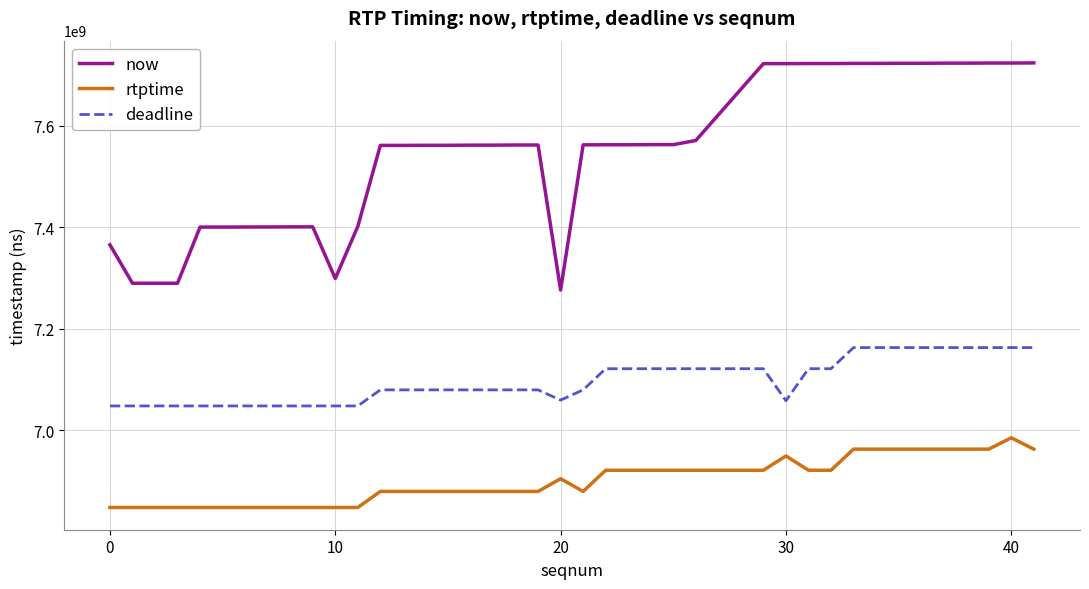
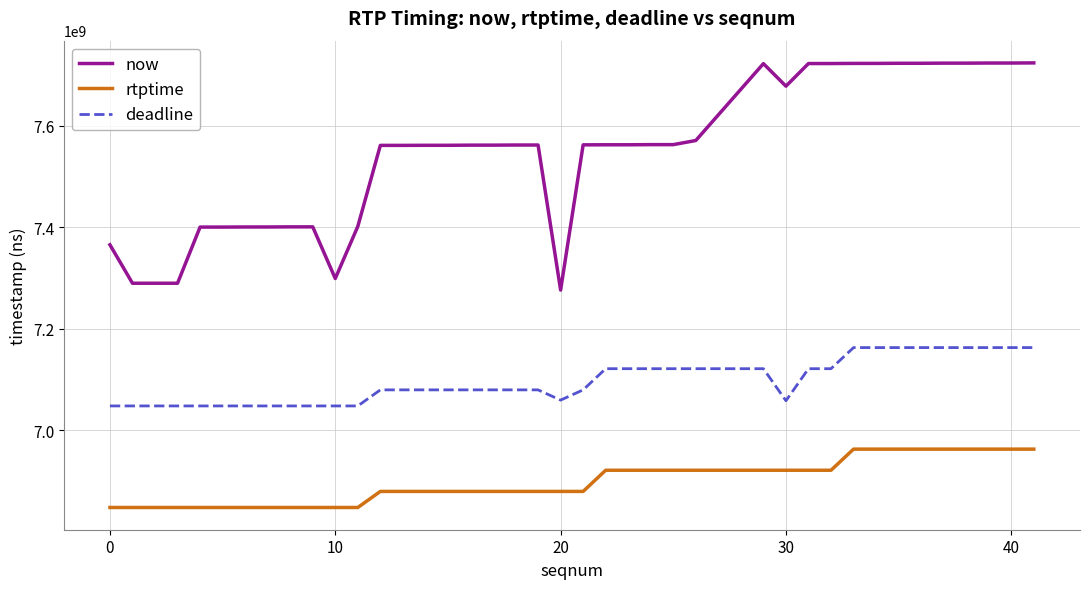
  {
    "now": {
      "0": 7370000000,
      "10": 7300000000,
      "20": 7280000000,
-     "30": 7720000000,
+     "30": 7680000000,
      "40": 7720000000
    },
    "rtptime": {
      "0": 6850000000,
      "10": 6850000000,
-     "20": 6900000000,
-     "30": 6950000000,
-     "40": 6990000000
+     "20": 6880000000,
+     "30": 6920000000,
+     "40": 6960000000
    },
    "deadline": {
      "0": 7050000000,
      "10": 7050000000,
      "20": 7060000000,
      "30": 7060000000,
      "40": 7160000000
    }
  }
